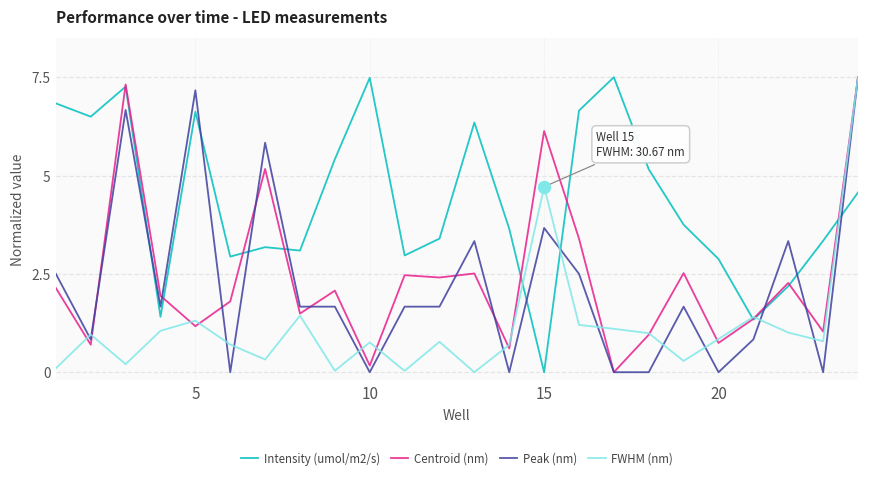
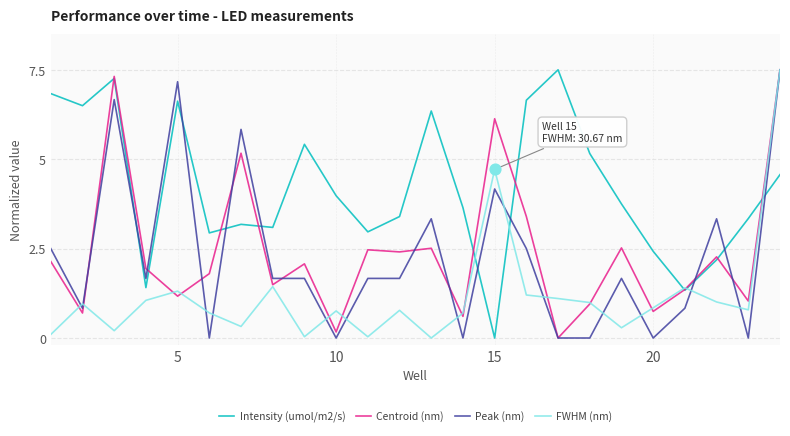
  {
    "Intensity (umol/m2/s)": {
      "5": 6.6,
-     "10": 7.5,
+     "10": 4.0,
      "15": 0.0,
-     "20": 2.9
+     "20": 2.4
    },
    "Centroid (nm)": {
      "5": 1.2,
      "10": 0.2,
      "15": 6.1,
      "20": 0.7
    },
    "Peak (nm)": {
      "5": 7.2,
      "10": 0.0,
-     "15": 3.7,
+     "15": 4.2,
      "20": 0.0
    }
  }
